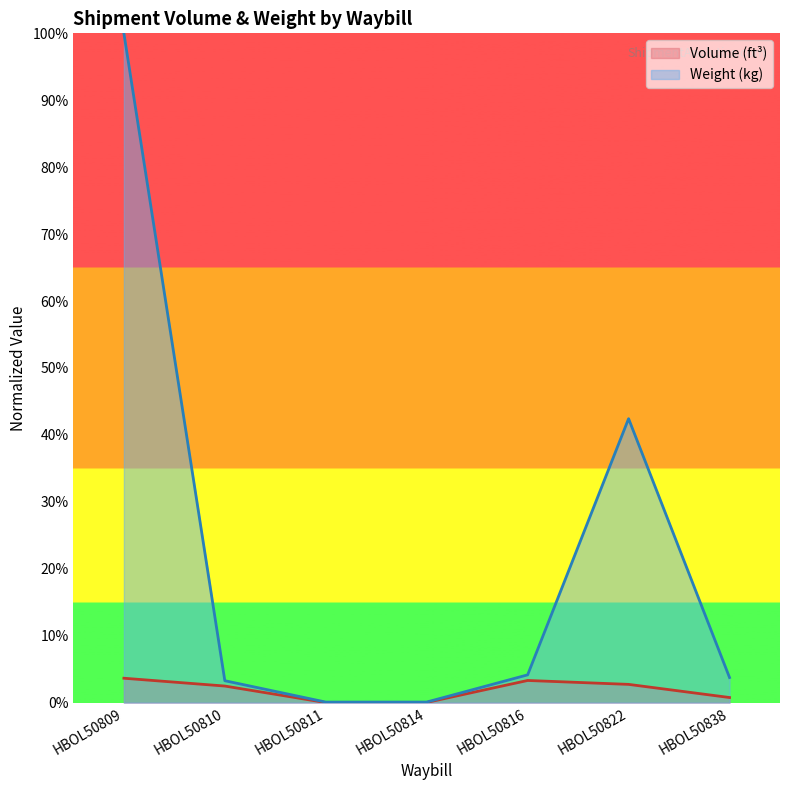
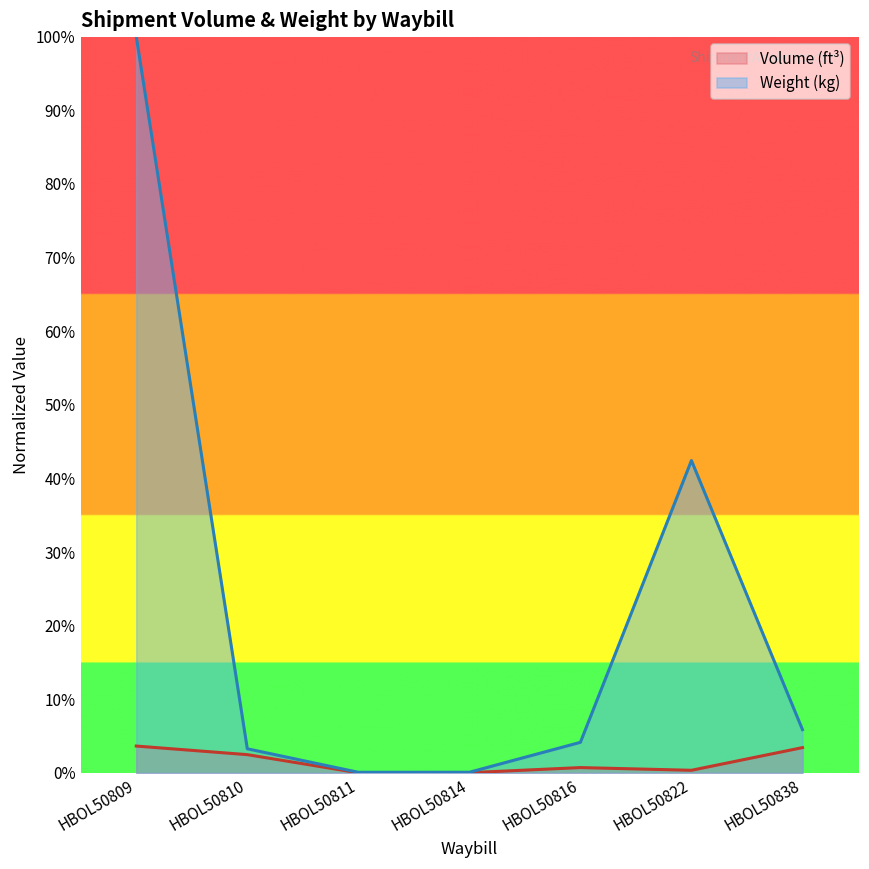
  {
    "Volume (ft³)": {
      "HBOL50809": "4%",
      "HBOL50810": "2%",
-     "HBOL50816": "3%",
-     "HBOL50822": "3%",
-     "HBOL50838": "1%"
+     "HBOL50816": "1%",
+     "HBOL50822": "0%",
+     "HBOL50838": "3%"
    },
    "Weight (kg)": {
      "HBOL50809": "100%",
      "HBOL50810": "3%",
      "HBOL50816": "4%",
      "HBOL50822": "42%",
-     "HBOL50838": "4%"
+     "HBOL50838": "6%"
    }
  }
